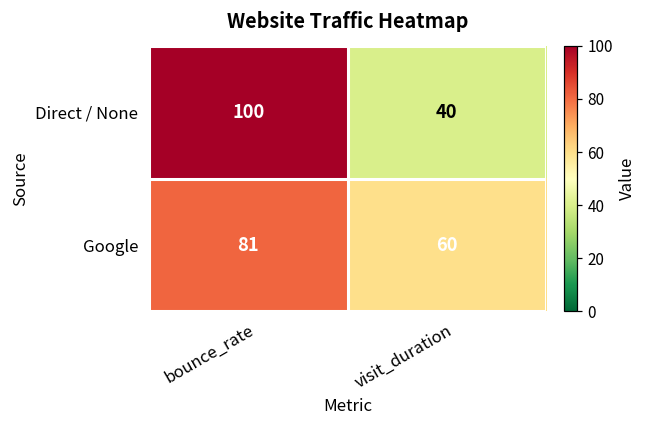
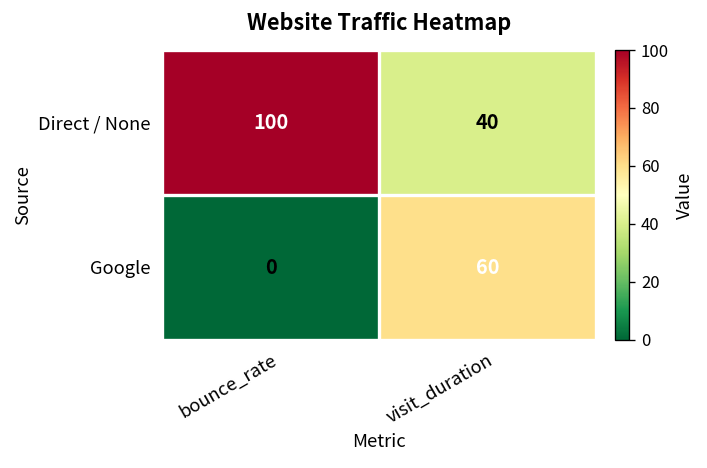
  {
    "Direct / None": {
      "bounce_rate": 100,
      "visit_duration": 40
    },
    "Google": {
-     "bounce_rate": 81,
+     "bounce_rate": 0,
      "visit_duration": 60
    }
  }
